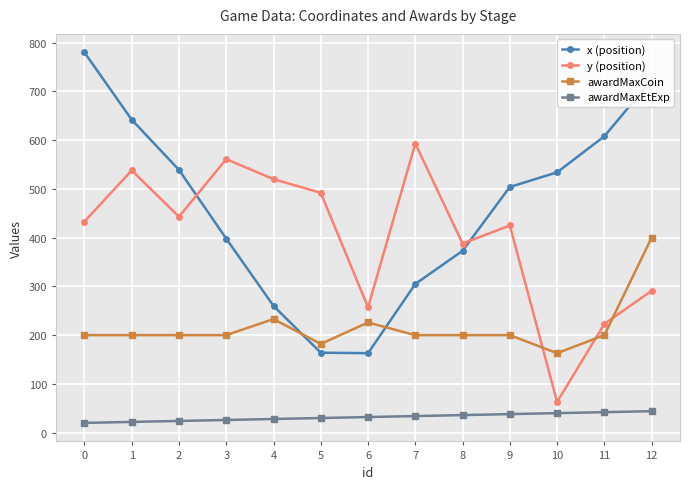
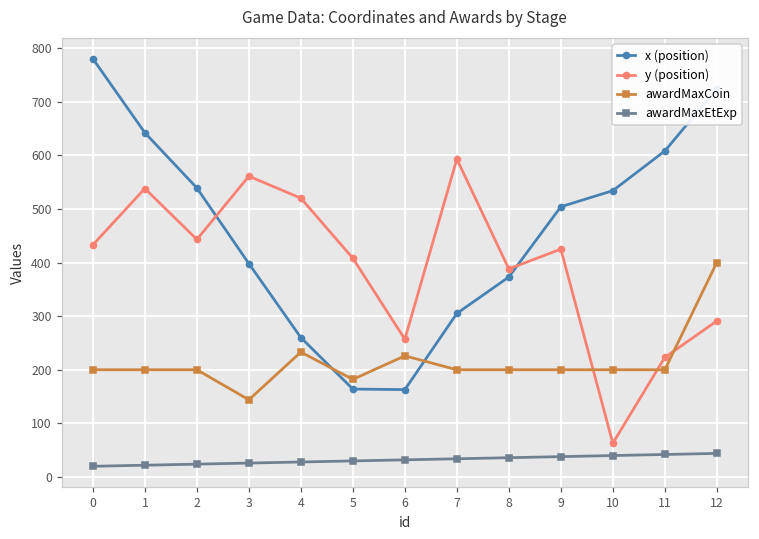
  {
    "y (position)": {
      "0": 430,
      "1": 540,
      "2": 440,
      "3": 560,
      "4": 520,
-     "5": 490,
+     "5": 410,
      "6": 260,
      "7": 590,
      "8": 390,
      "9": 430,
      "10": 60,
      "11": 220,
      "12": 290
    },
    "awardMaxCoin": {
      "0": 200,
      "1": 200,
      "2": 200,
-     "3": 200,
+     "3": 140,
      "4": 230,
      "5": 180,
      "6": 230,
      "7": 200,
      "8": 200,
      "9": 200,
-     "10": 160,
+     "10": 200,
      "11": 200,
      "12": 400
    }
  }
